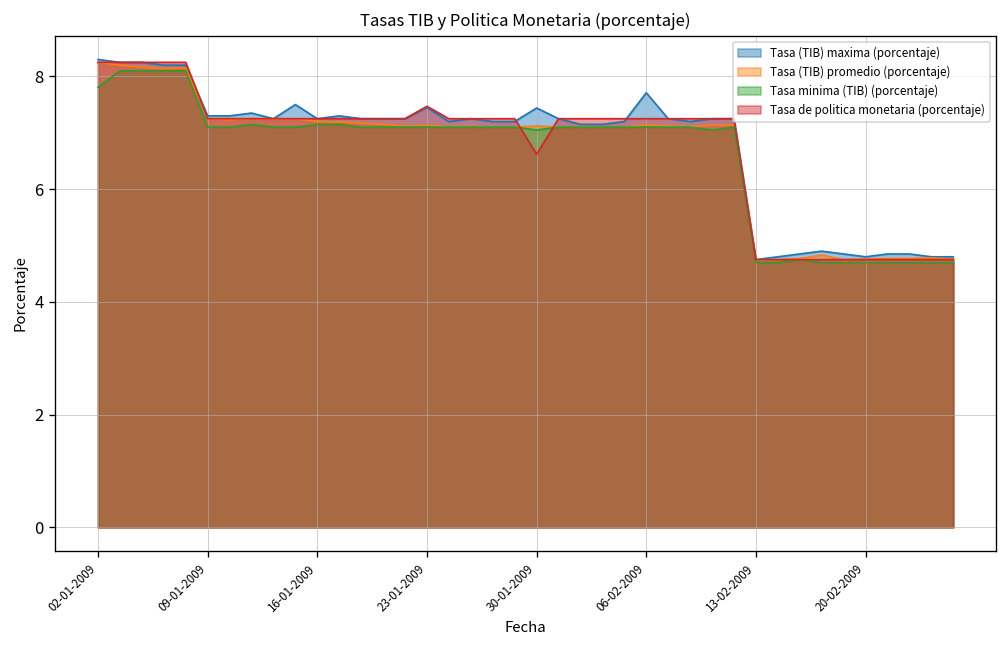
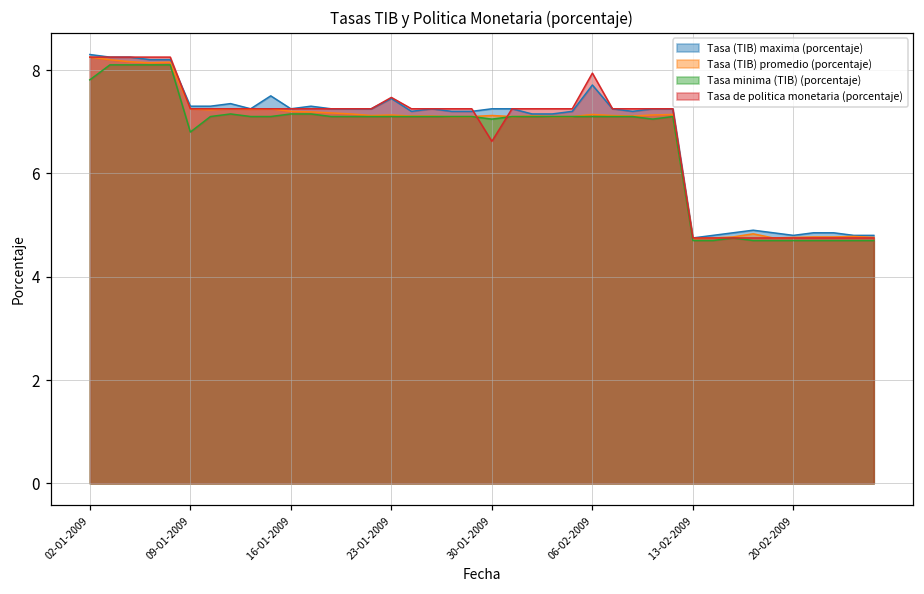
  {
    "Tasa (TIB) maxima (porcentaje)": {
-     "30-01-2009": 7.4,
+     "30-01-2009": 7.3,
      "06-02-2009": 7.7
    },
    "Tasa (TIB) promedio (porcentaje)": {
      "30-01-2009": 7.1
    },
    "Tasa minima (TIB) (porcentaje)": {
      "02-01-2009": 7.8,
-     "09-01-2009": 7.1,
+     "09-01-2009": 6.8,
      "30-01-2009": 7.1
    },
    "Tasa de politica monetaria (porcentaje)": {
      "30-01-2009": 6.6,
-     "06-02-2009": 7.3
+     "06-02-2009": 7.9
    }
  }
